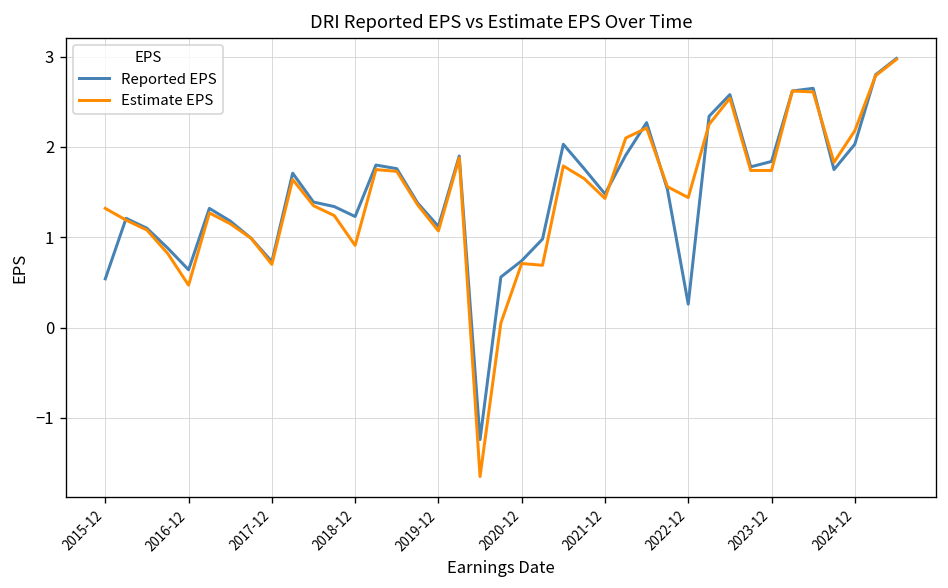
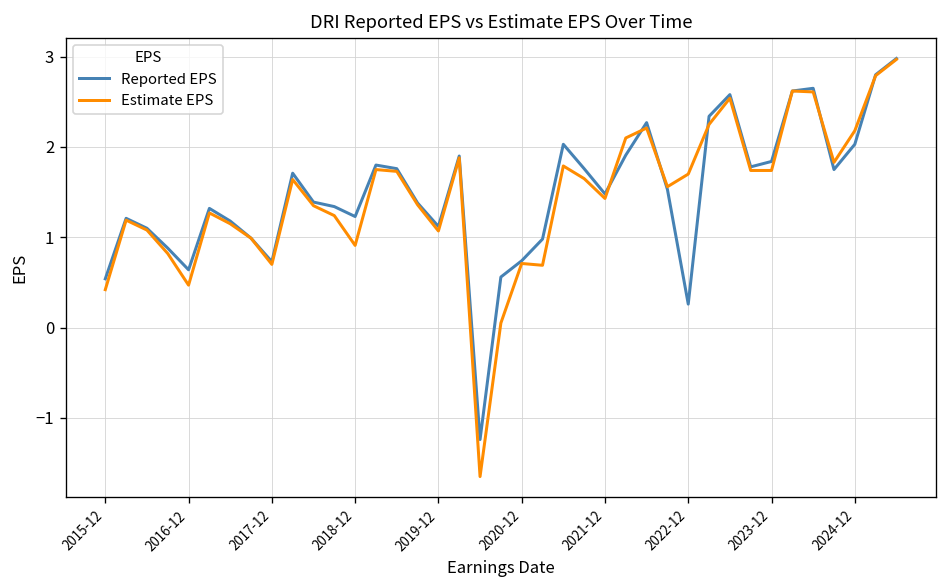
  {
    "Reported EPS": {
      "2015-12": 0.5,
      "2016-12": 0.6,
      "2018-12": 1.2,
      "2019-12": 1.1,
      "2021-12": 1.5,
      "2022-12": 0.3,
      "2023-12": 1.8,
      "2024-12": 2.0
    },
    "Estimate EPS": {
-     "2015-12": 1.3,
+     "2015-12": 0.4,
      "2016-12": 0.5,
      "2018-12": 0.9,
      "2019-12": 1.1,
      "2021-12": 1.4,
-     "2022-12": 1.4,
+     "2022-12": 1.7,
      "2023-12": 1.7,
      "2024-12": 2.2
    }
  }
